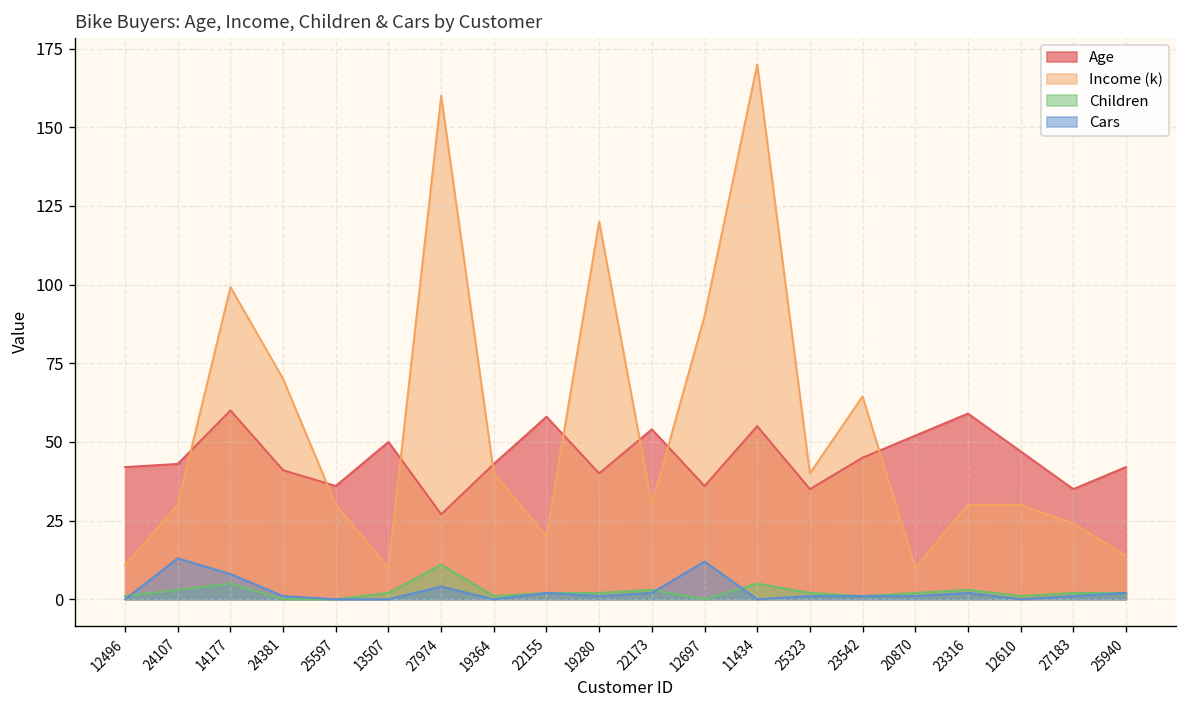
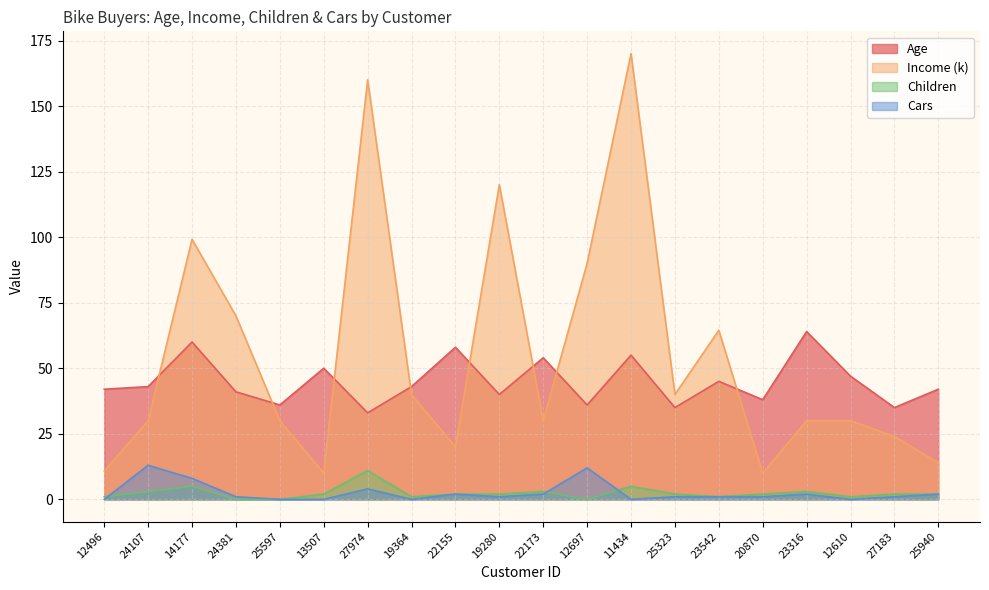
  {
    "Age": {
      "12496": 42,
      "24107": 43,
      "14177": 60,
      "24381": 41,
      "25597": 36,
      "13507": 50,
-     "27974": 27,
+     "27974": 33,
      "19364": 43,
      "22155": 58,
      "19280": 40,
      "22173": 54,
      "12697": 36,
      "11434": 55,
      "25323": 35,
      "23542": 45,
-     "20870": 52,
-     "23316": 59,
+     "20870": 38,
+     "23316": 64,
      "12610": 47,
      "27183": 35,
      "25940": 42
    },
    "Income (k)": {
      "12496": 11,
      "24107": 30,
      "14177": 99,
      "24381": 70,
      "25597": 30,
      "13507": 10,
      "27974": 160,
      "19364": 40,
      "22155": 20,
      "19280": 120,
      "22173": 30,
      "12697": 90,
      "11434": 170,
      "25323": 40,
      "23542": 64,
      "20870": 10,
      "23316": 30,
      "12610": 30,
      "27183": 24,
      "25940": 14
    },
    "Children": {
      "12496": 1,
      "24107": 3,
      "14177": 5,
      "24381": 0,
      "13507": 2,
      "27974": 11,
      "19364": 1,
      "19280": 2,
      "22173": 3,
      "12697": 0,
      "11434": 5,
      "25323": 2,
      "20870": 2,
      "23316": 3,
      "12610": 1,
      "27183": 2
    },
    "Cars": {
      "12496": 0,
      "24107": 13,
      "14177": 8,
      "24381": 1,
      "13507": 0,
      "27974": 4,
      "19364": 0,
      "19280": 1,
      "22173": 2,
      "12697": 12,
      "11434": 0,
      "25323": 1,
      "20870": 1,
      "23316": 2,
      "12610": 0,
      "27183": 1
    }
  }
